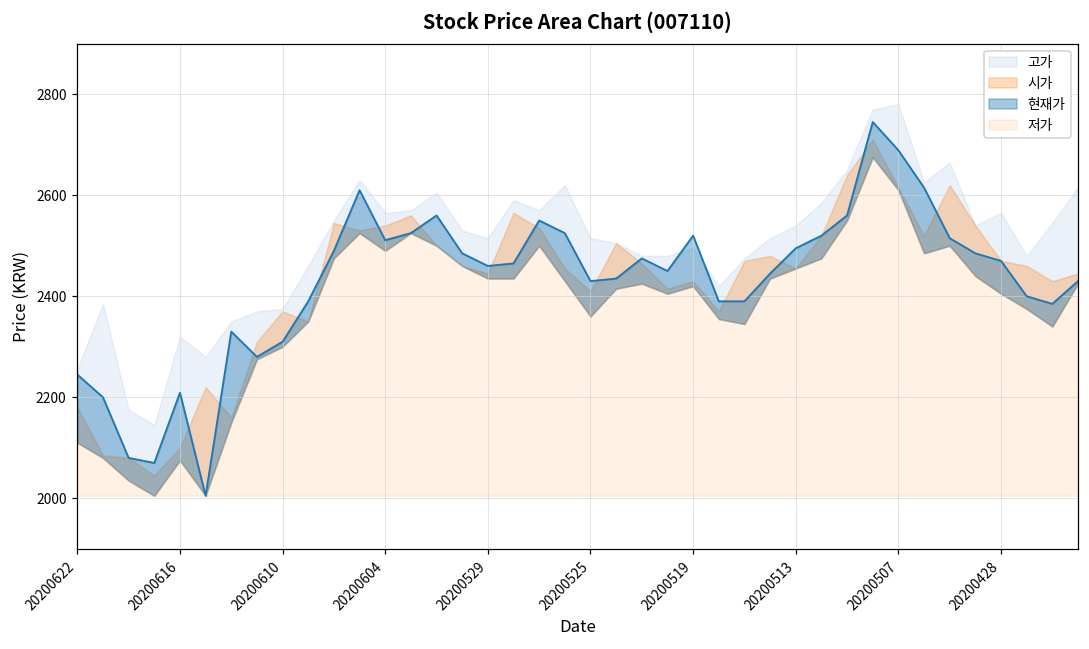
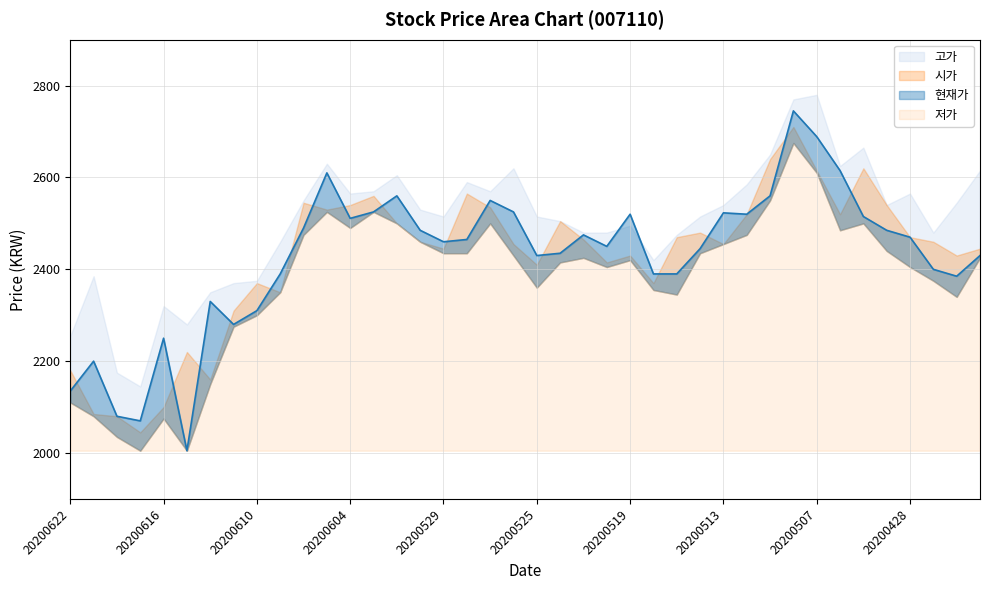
  {
    "현재가": {
-     "20200622": 2250,
-     "20200616": 2210,
+     "20200622": 2140,
+     "20200616": 2250,
      "20200610": 2310,
      "20200604": 2510,
      "20200529": 2460,
      "20200525": 2430,
      "20200519": 2520,
-     "20200513": 2500,
+     "20200513": 2520,
      "20200507": 2690
    }
  }
